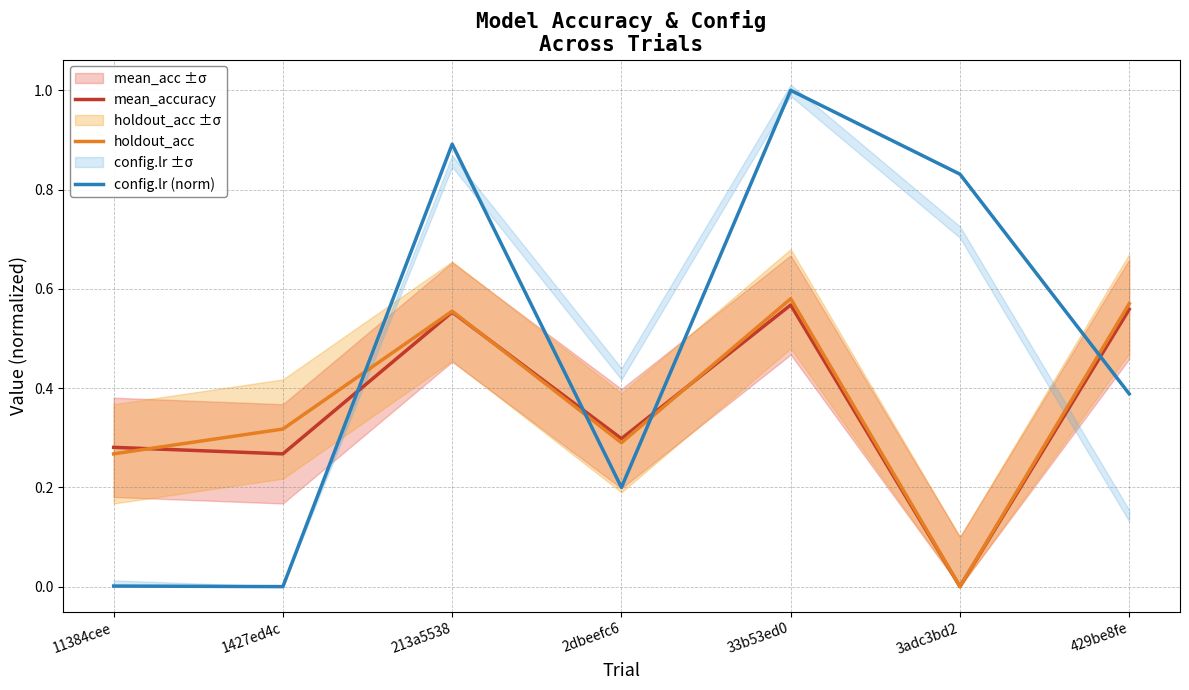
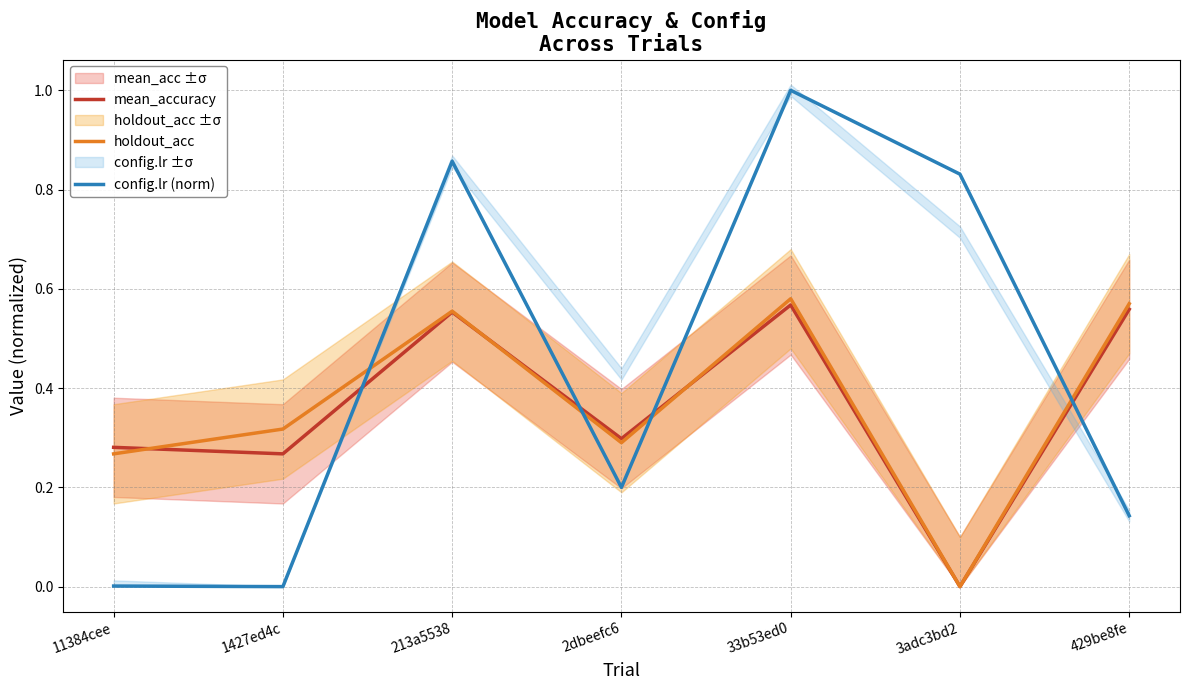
  {
    "config.lr (norm)": {
      "11384cee": 0.00,
-     "213a5538": 0.89,
+     "213a5538": 0.86,
      "2dbeefc6": 0.20,
      "33b53ed0": 1.00,
      "3adc3bd2": 0.83,
-     "429be8fe": 0.39
+     "429be8fe": 0.14
    }
  }
